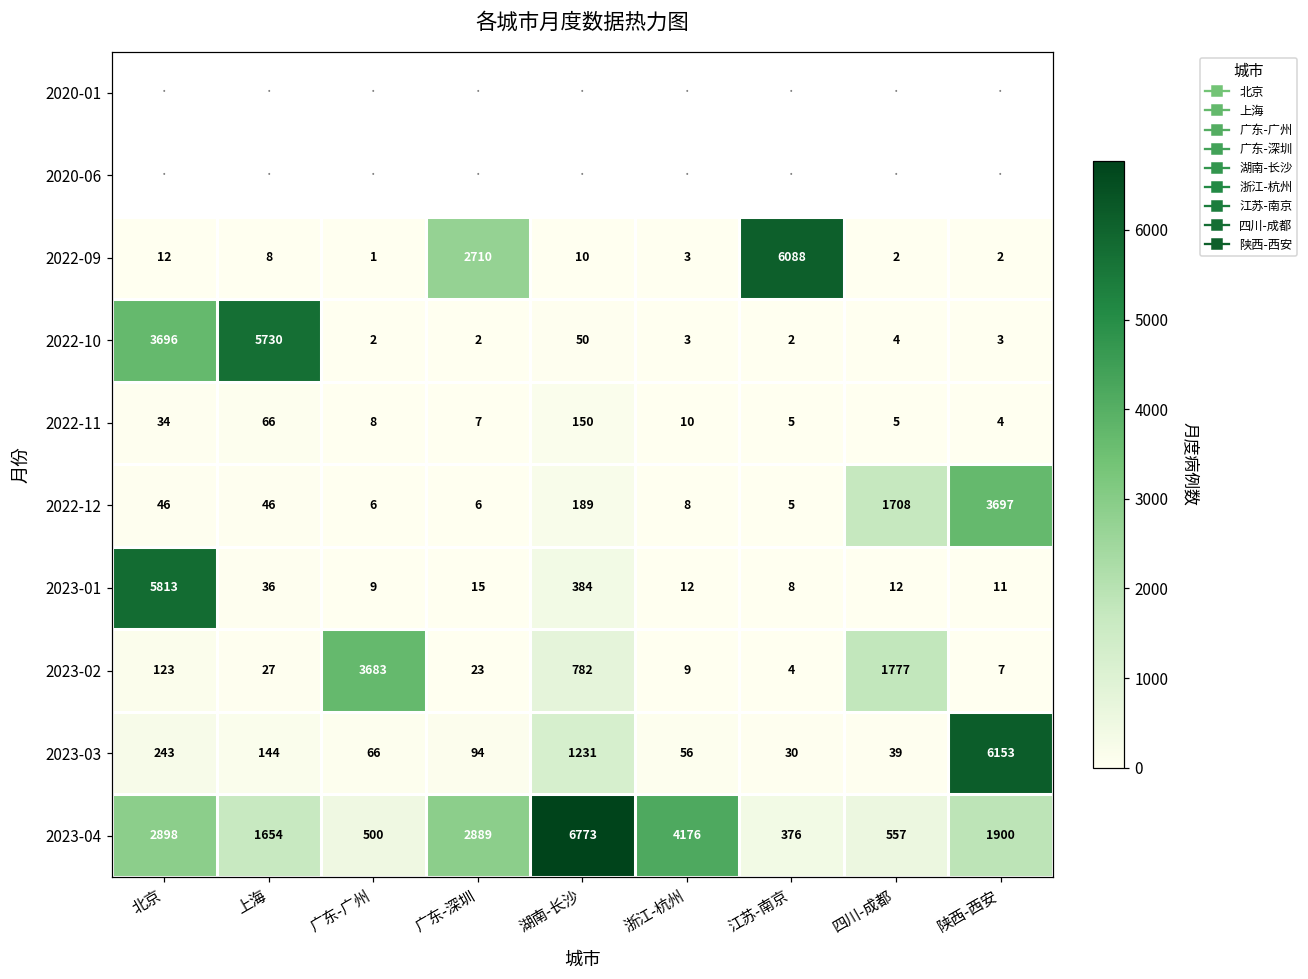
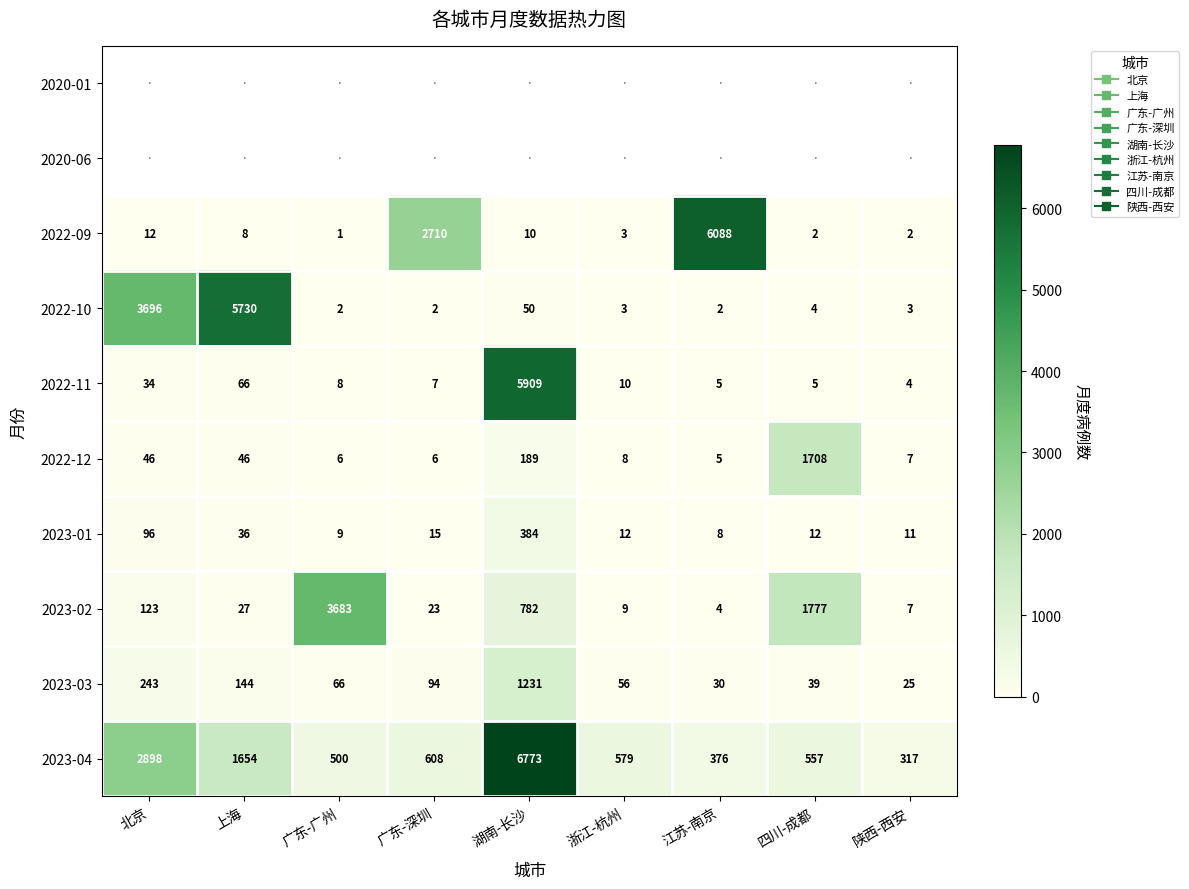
  {
    "2022-11": {
-     "湖南-长沙": 150
+     "湖南-长沙": 5909
    },
    "2022-12": {
-     "陕西-西安": 3697
+     "陕西-西安": 7
    },
    "2023-01": {
-     "北京": 5813
+     "北京": 96
    },
    "2023-03": {
-     "陕西-西安": 6153
+     "陕西-西安": 25
    },
    "2023-04": {
-     "广东-深圳": 2889,
-     "浙江-杭州": 4176,
-     "陕西-西安": 1900
+     "广东-深圳": 608,
+     "浙江-杭州": 579,
+     "陕西-西安": 317
    }
  }
